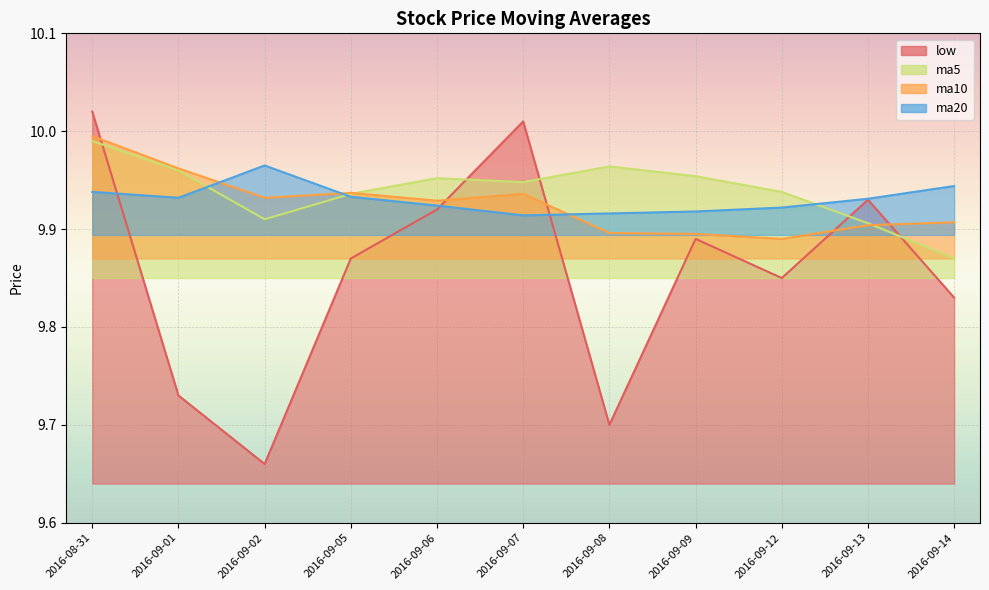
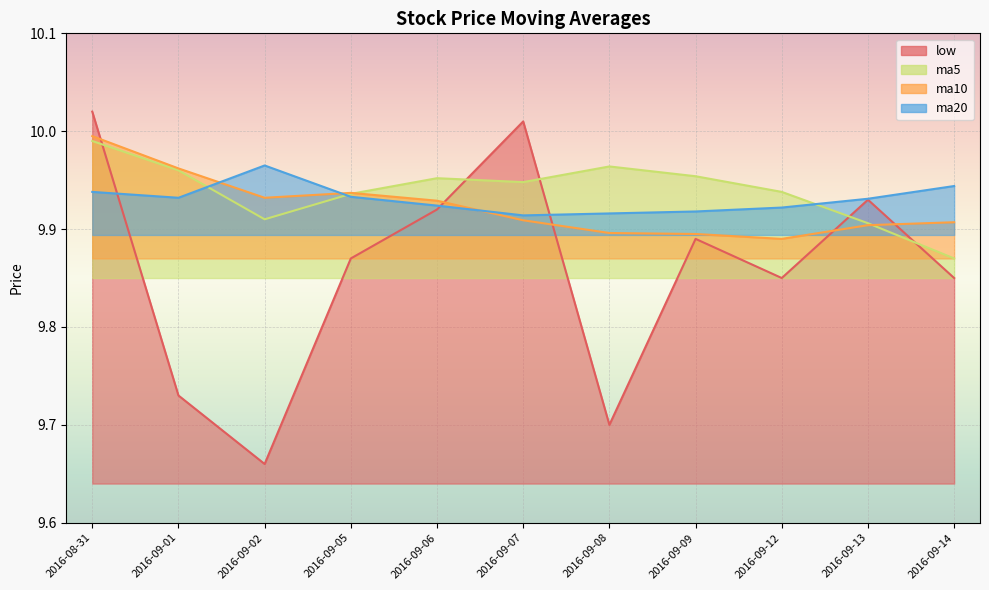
  {
    "low": {
      "2016-08-31": 10.02,
      "2016-09-01": 9.73,
      "2016-09-02": 9.66,
      "2016-09-05": 9.87,
      "2016-09-06": 9.92,
      "2016-09-07": 10.01,
      "2016-09-08": 9.70,
      "2016-09-09": 9.89,
      "2016-09-12": 9.85,
-     "2016-09-14": 9.83
+     "2016-09-14": 9.85
    },
    "ma5": {
      "2016-08-31": 9.99,
      "2016-09-02": 9.91,
      "2016-09-06": 9.95,
      "2016-09-07": 9.95,
      "2016-09-08": 9.96,
      "2016-09-09": 9.95,
      "2016-09-12": 9.94,
      "2016-09-14": 9.87
    },
    "ma10": {
      "2016-08-31": 10.00,
      "2016-09-02": 9.93,
      "2016-09-06": 9.93,
-     "2016-09-07": 9.94,
+     "2016-09-07": 9.91,
      "2016-09-08": 9.90,
      "2016-09-09": 9.90,
      "2016-09-12": 9.89,
      "2016-09-14": 9.91
    },
    "ma20": {
      "2016-08-31": 9.94,
      "2016-09-01": 9.93,
      "2016-09-02": 9.97,
      "2016-09-05": 9.93,
      "2016-09-06": 9.92,
      "2016-09-07": 9.91,
      "2016-09-08": 9.92,
      "2016-09-09": 9.92,
      "2016-09-12": 9.92,
      "2016-09-14": 9.94
    }
  }
